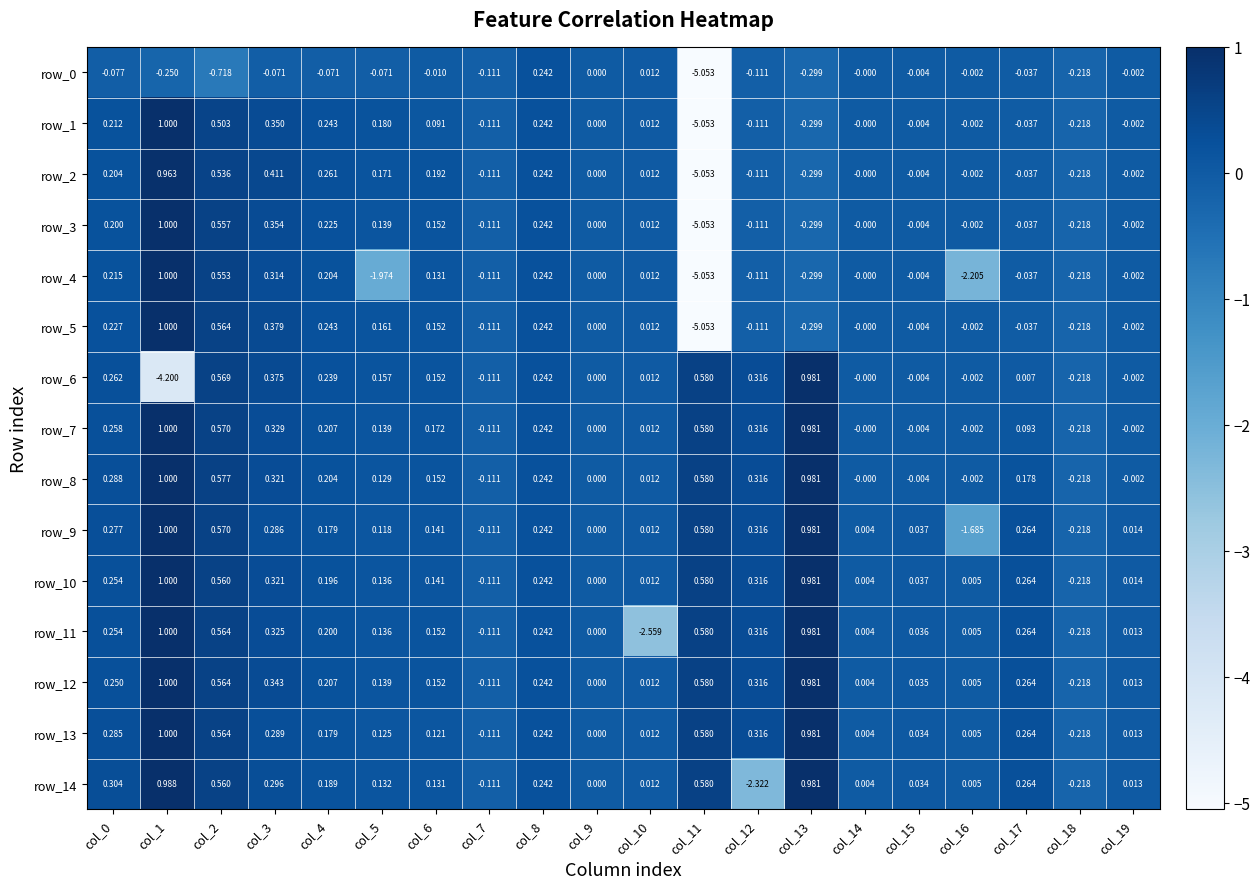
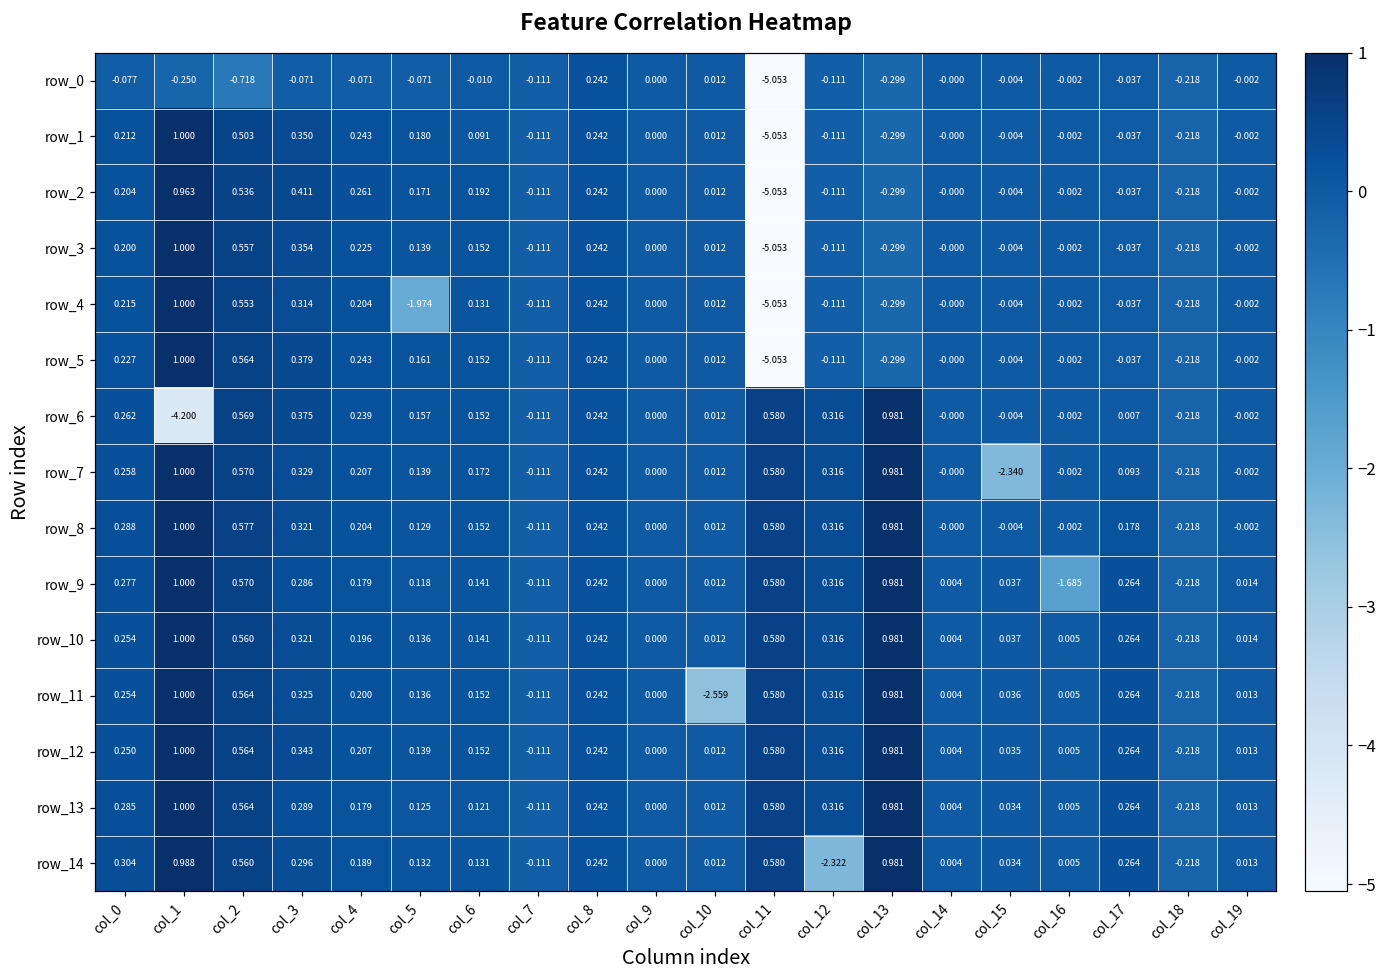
  {
    "row_4": {
      "col_0": 0.215,
      "col_1": 1.000,
      "col_2": 0.553,
      "col_3": 0.314,
      "col_4": 0.204,
      "col_5": -1.974,
      "col_6": 0.131,
      "col_7": -0.111,
      "col_8": 0.242,
      "col_9": 0.000,
      "col_10": 0.012,
      "col_11": -5.053,
      "col_12": -0.111,
      "col_13": -0.299,
      "col_14": -0.000,
      "col_15": -0.004,
-     "col_16": -2.205,
+     "col_16": -0.002,
      "col_17": -0.037,
      "col_18": -0.218,
      "col_19": -0.002
    },
    "row_7": {
      "col_0": 0.258,
      "col_1": 1.000,
      "col_2": 0.570,
      "col_3": 0.329,
      "col_4": 0.207,
      "col_5": 0.139,
      "col_6": 0.172,
      "col_7": -0.111,
      "col_8": 0.242,
      "col_9": 0.000,
      "col_10": 0.012,
      "col_11": 0.580,
      "col_12": 0.316,
      "col_13": 0.981,
      "col_14": -0.000,
-     "col_15": -0.004,
+     "col_15": -2.340,
      "col_16": -0.002,
      "col_17": 0.093,
      "col_18": -0.218,
      "col_19": -0.002
    }
  }
